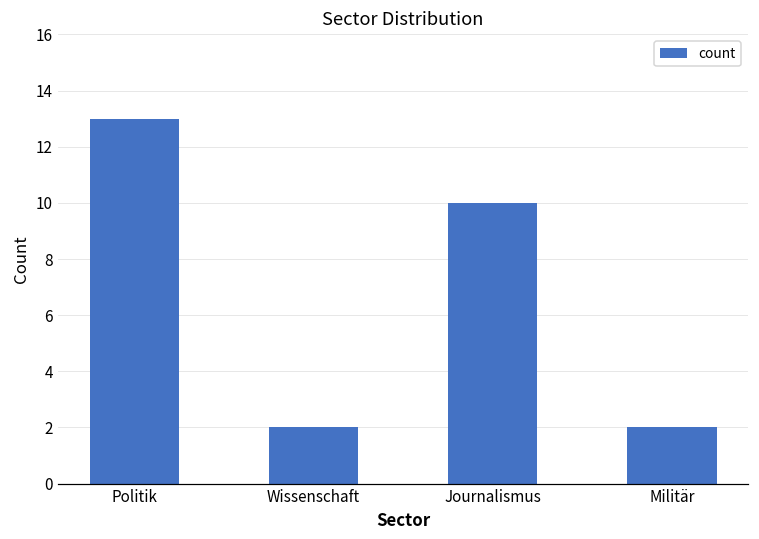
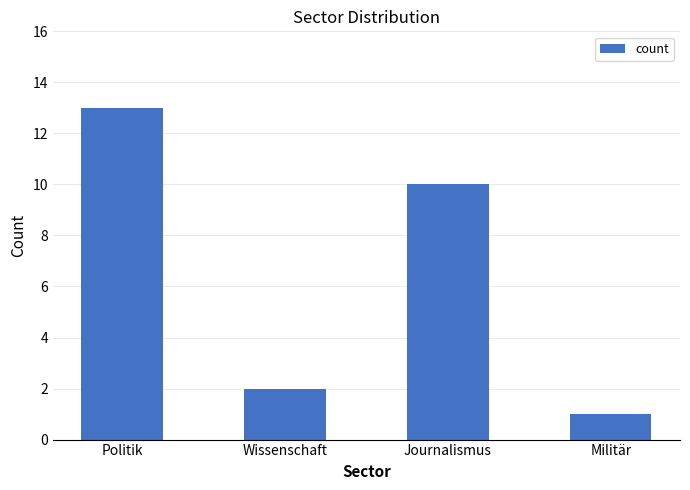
  {
    "Politik": 13,
    "Wissenschaft": 2,
    "Journalismus": 10,
-   "Militär": 2
+   "Militär": 1
  }
